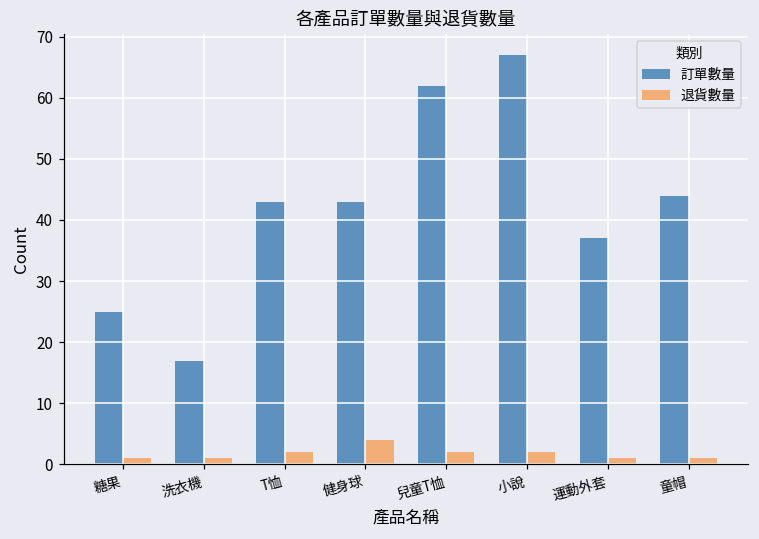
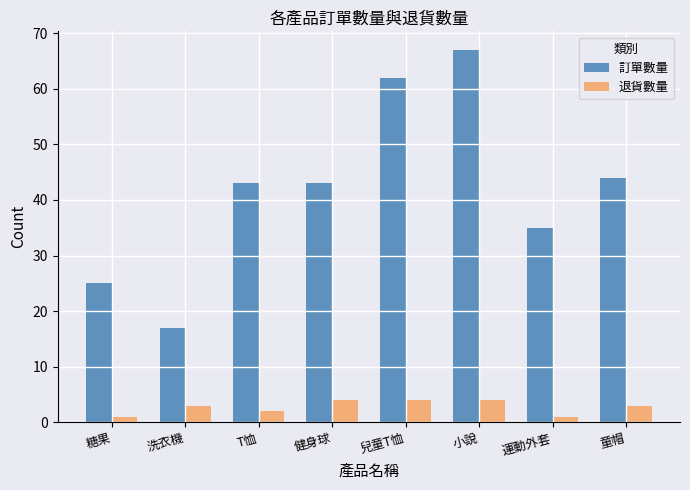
  {
    "訂單數量": {
      "糖果": 25,
      "洗衣機": 17,
      "T恤": 43,
      "健身球": 43,
      "兒童T恤": 62,
      "小說": 67,
-     "運動外套": 37,
+     "運動外套": 35,
      "童帽": 44
    },
    "退貨數量": {
      "糖果": 1,
-     "洗衣機": 1,
+     "洗衣機": 3,
      "T恤": 2,
      "健身球": 4,
-     "兒童T恤": 2,
-     "小說": 2,
+     "兒童T恤": 4,
+     "小說": 4,
      "運動外套": 1,
-     "童帽": 1
+     "童帽": 3
    }
  }
